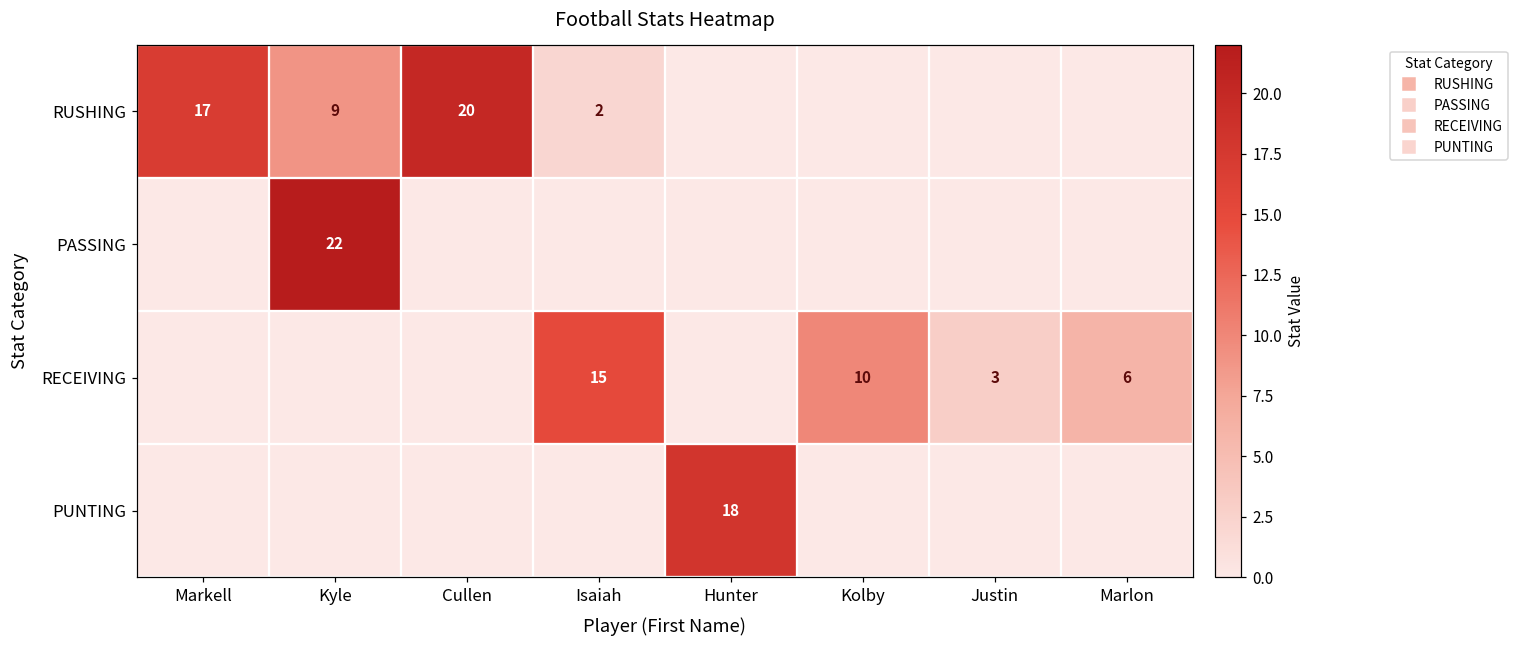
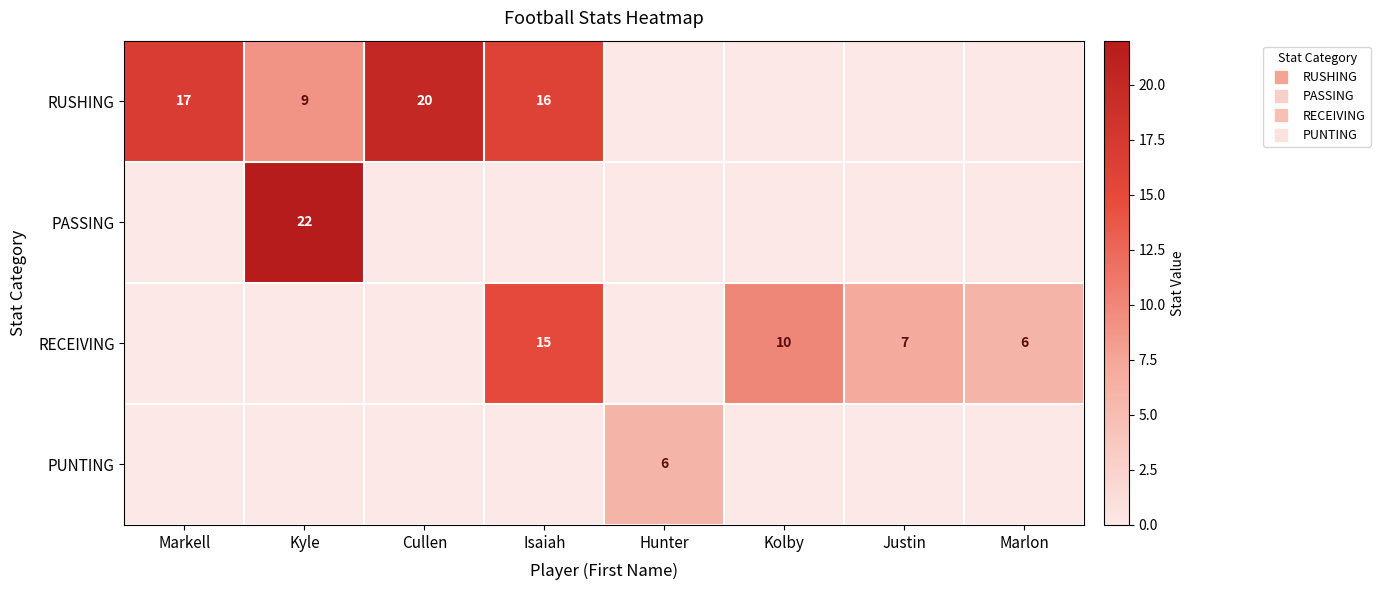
  {
    "RUSHING": {
      "Markell": 17,
      "Kyle": 9,
      "Cullen": 20,
-     "Isaiah": 2
+     "Isaiah": 16
    },
    "PASSING": {
      "Kyle": 22
    },
    "RECEIVING": {
      "Isaiah": 15,
      "Kolby": 10,
-     "Justin": 3,
+     "Justin": 7,
      "Marlon": 6
    },
    "PUNTING": {
-     "Hunter": 18
+     "Hunter": 6
    }
  }
